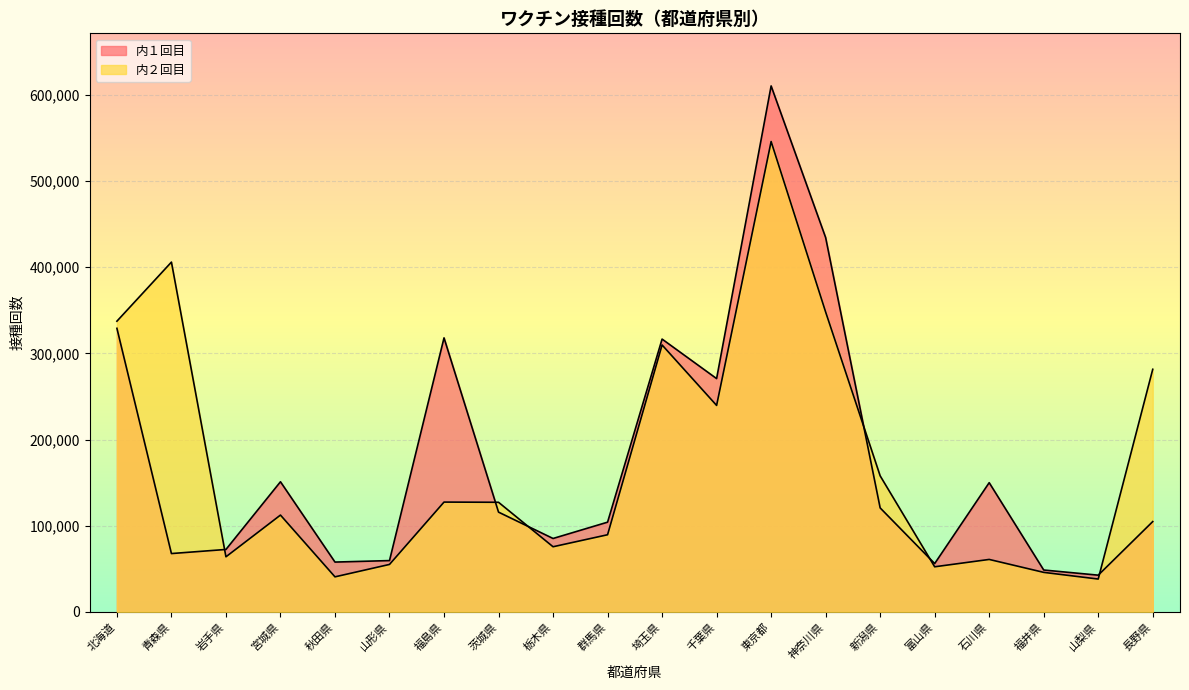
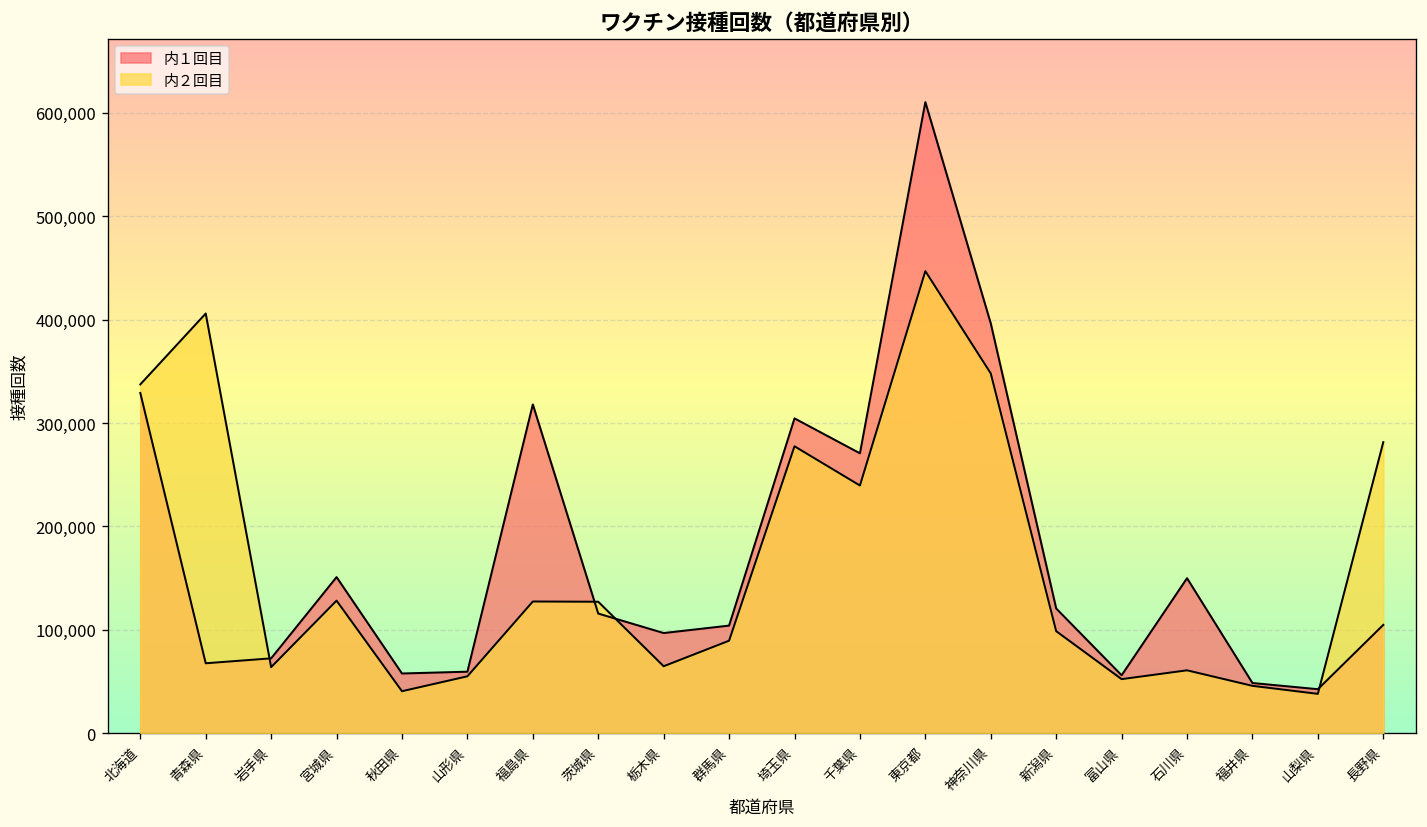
  {
    "内１回目": {
      "北海道": "330,000",
      "青森県": "70,000",
      "岩手県": "70,000",
      "宮城県": "150,000",
      "秋田県": "60,000",
      "山形県": "60,000",
      "福島県": "320,000",
      "茨城県": "120,000",
-     "栃木県": "90,000",
+     "栃木県": "100,000",
      "群馬県": "100,000",
-     "埼玉県": "320,000",
+     "埼玉県": "300,000",
      "千葉県": "270,000",
      "東京都": "610,000",
-     "神奈川県": "430,000",
+     "神奈川県": "400,000",
      "新潟県": "120,000",
      "富山県": "60,000",
      "石川県": "150,000",
      "山梨県": "40,000",
      "長野県": "100,000"
    },
    "内２回目": {
      "北海道": "340,000",
      "青森県": "410,000",
      "岩手県": "60,000",
-     "宮城県": "110,000",
+     "宮城県": "130,000",
      "秋田県": "40,000",
      "山形県": "60,000",
      "福島県": "130,000",
      "茨城県": "130,000",
-     "栃木県": "80,000",
+     "栃木県": "60,000",
      "群馬県": "90,000",
-     "埼玉県": "310,000",
+     "埼玉県": "280,000",
      "千葉県": "240,000",
-     "東京都": "550,000",
+     "東京都": "450,000",
      "神奈川県": "350,000",
-     "新潟県": "160,000",
+     "新潟県": "100,000",
      "富山県": "50,000",
      "石川県": "60,000",
      "山梨県": "40,000",
      "長野県": "280,000"
    }
  }
